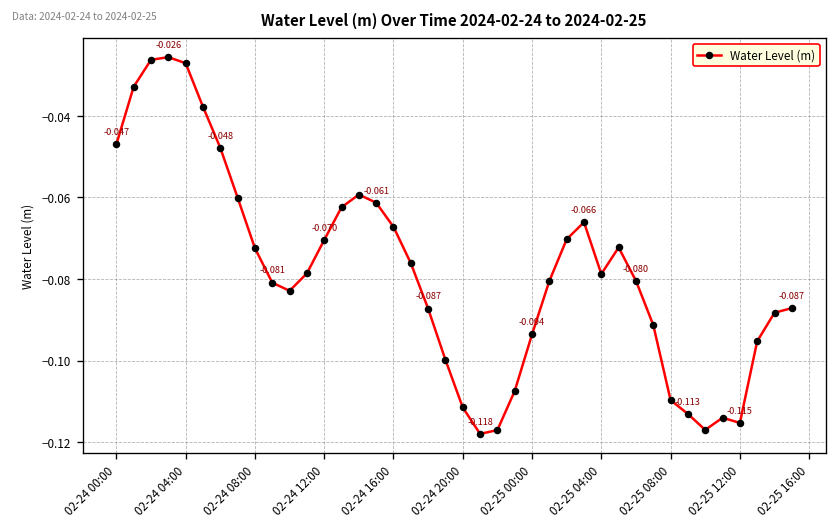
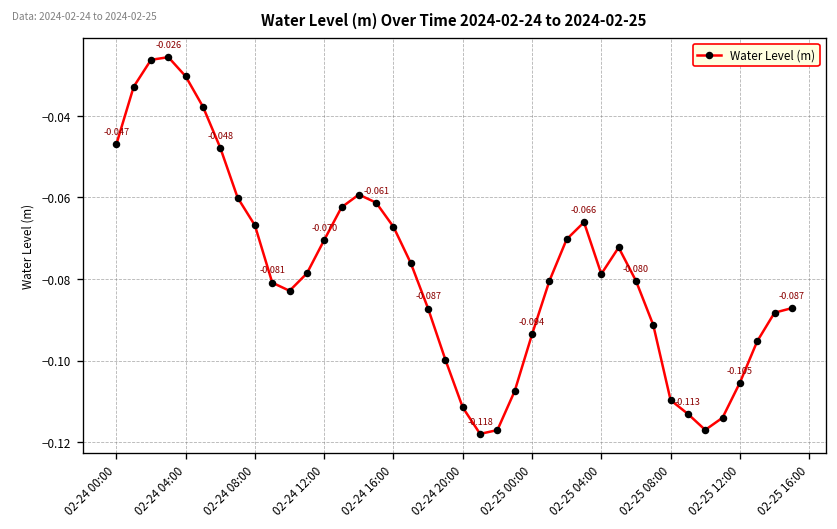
  {
    "02-24 00:00": -0.047,
-   "02-24 04:00": -0.027,
-   "02-24 08:00": -0.072,
+   "02-24 04:00": -0.030,
+   "02-24 08:00": -0.067,
    "02-24 12:00": -0.070,
    "02-25 00:00": -0.094,
-   "02-25 12:00": -0.115
+   "02-25 12:00": -0.105
  }
